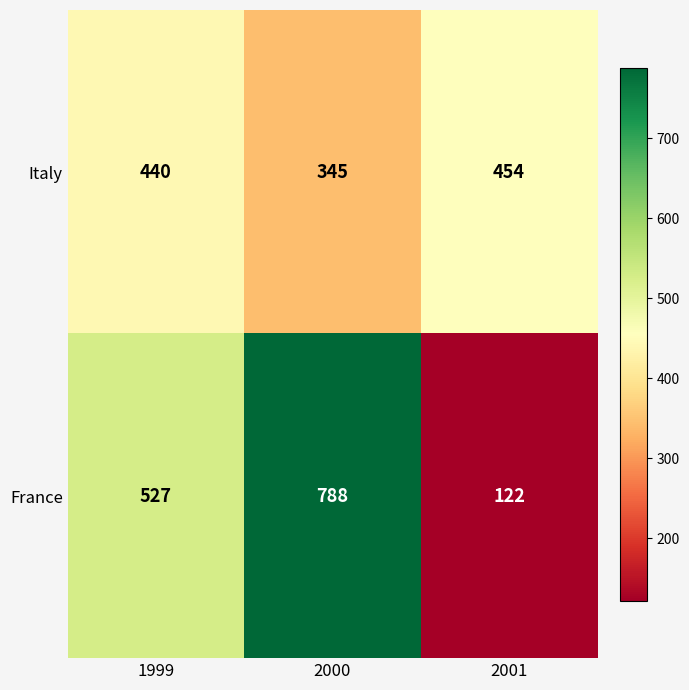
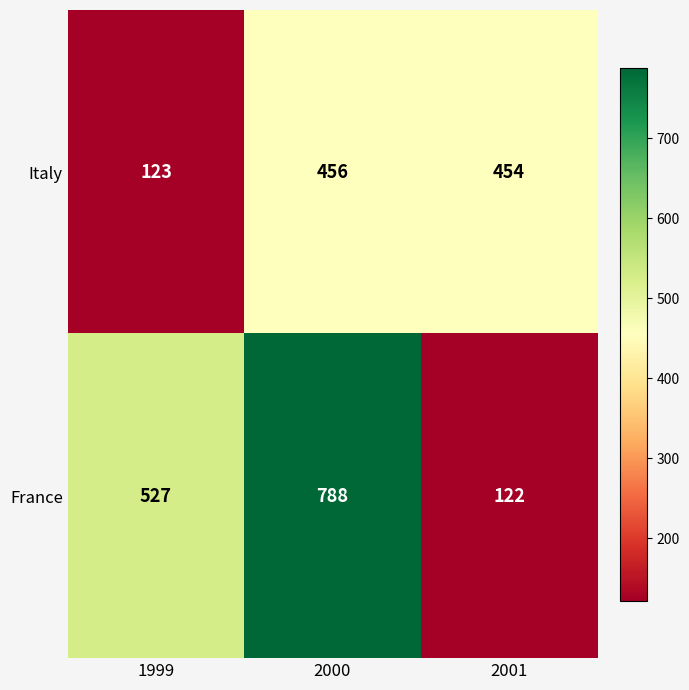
  {
    "Italy": {
-     "1999": 440,
-     "2000": 345,
+     "1999": 123,
+     "2000": 456,
      "2001": 454
    },
    "France": {
      "1999": 527,
      "2000": 788,
      "2001": 122
    }
  }
